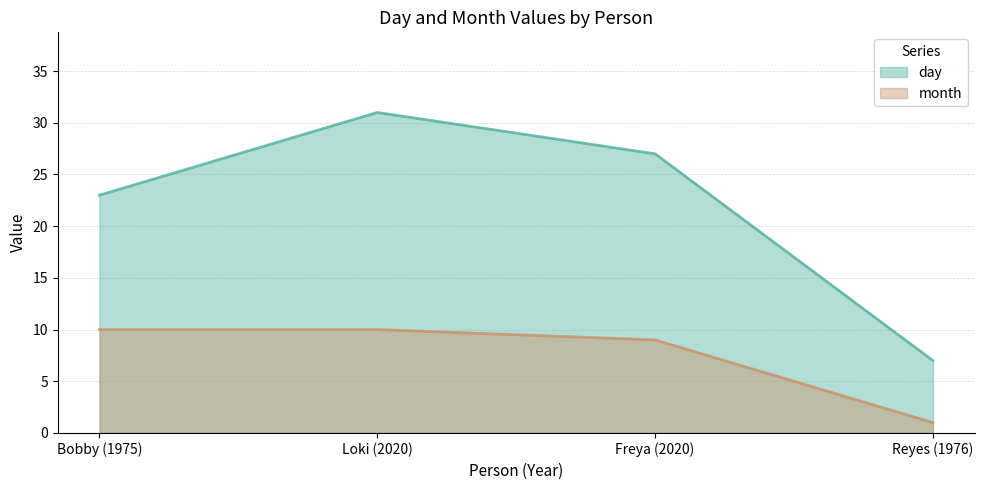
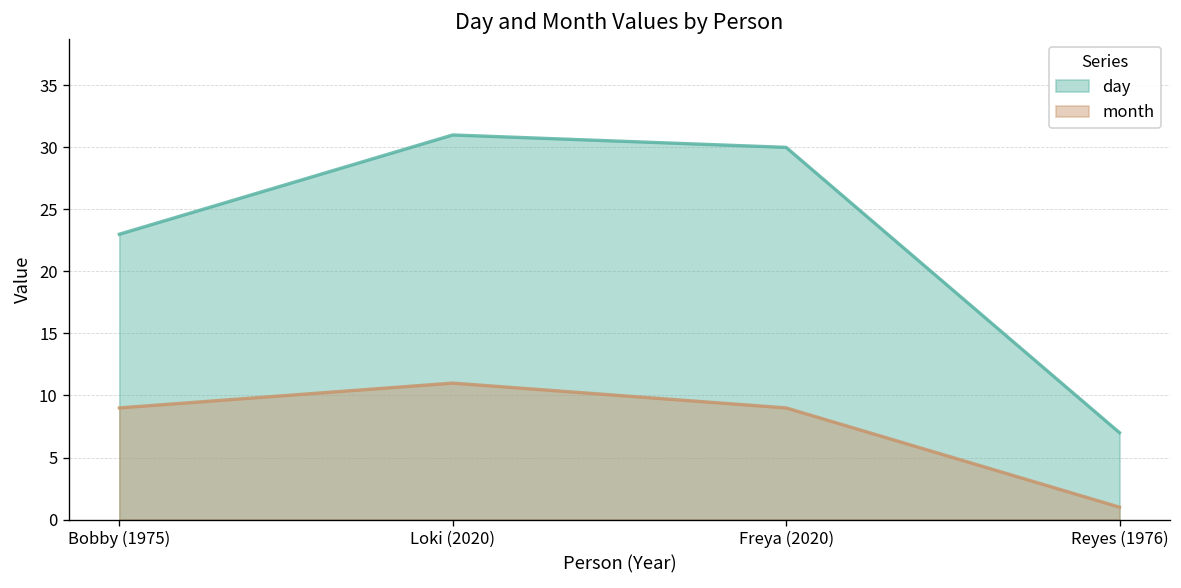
  {
    "day": {
      "Bobby (1975)": 23,
      "Loki (2020)": 31,
-     "Freya (2020)": 27,
+     "Freya (2020)": 30,
      "Reyes (1976)": 7
    },
    "month": {
-     "Bobby (1975)": 10,
-     "Loki (2020)": 10,
+     "Bobby (1975)": 9,
+     "Loki (2020)": 11,
      "Freya (2020)": 9,
      "Reyes (1976)": 1
    }
  }
